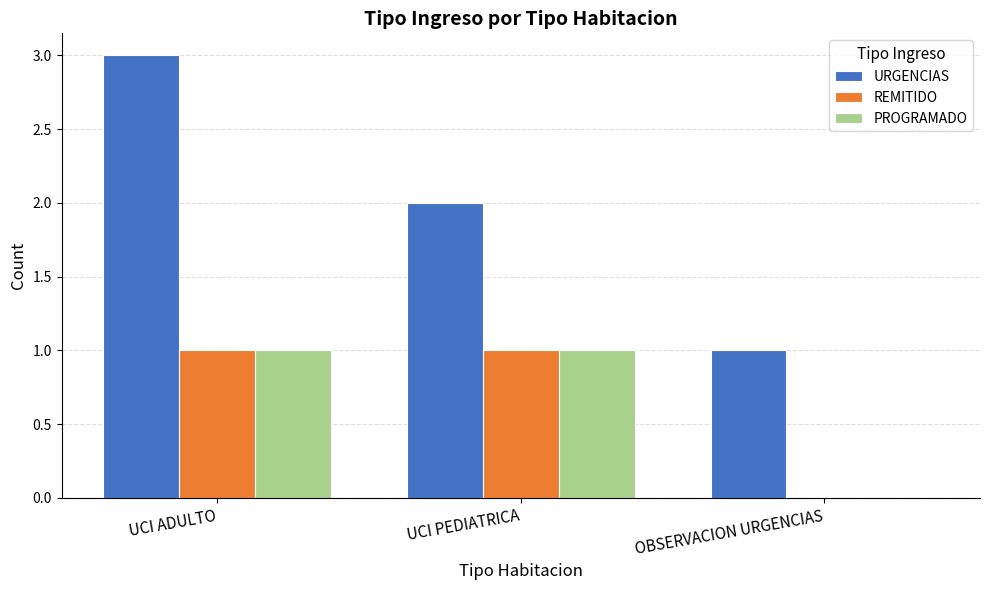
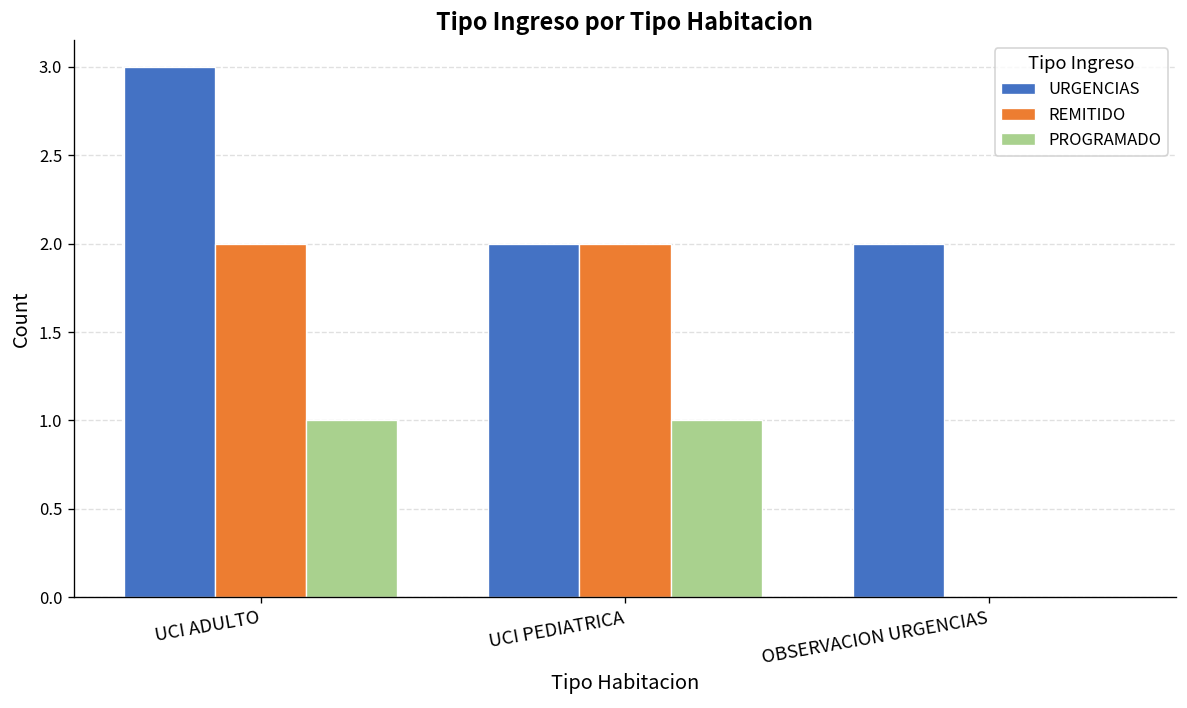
  {
    "URGENCIAS": {
      "UCI ADULTO": 3,
      "UCI PEDIATRICA": 2,
-     "OBSERVACION URGENCIAS": 1
+     "OBSERVACION URGENCIAS": 2
    },
    "REMITIDO": {
-     "UCI ADULTO": 1,
-     "UCI PEDIATRICA": 1,
+     "UCI ADULTO": 2,
+     "UCI PEDIATRICA": 2,
      "OBSERVACION URGENCIAS": 0
    },
    "PROGRAMADO": {
      "UCI ADULTO": 1,
      "UCI PEDIATRICA": 1,
      "OBSERVACION URGENCIAS": 0
    }
  }
